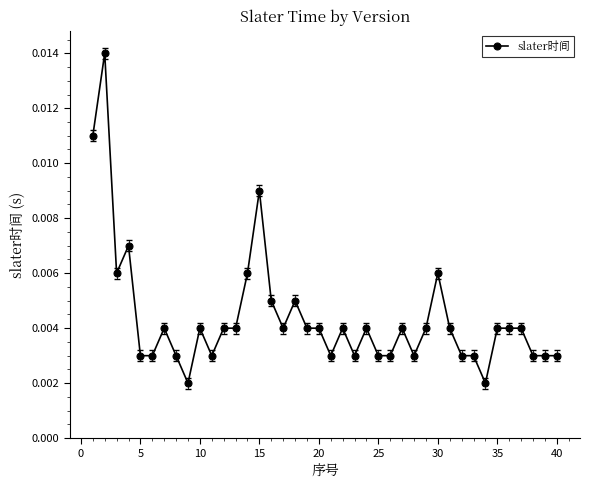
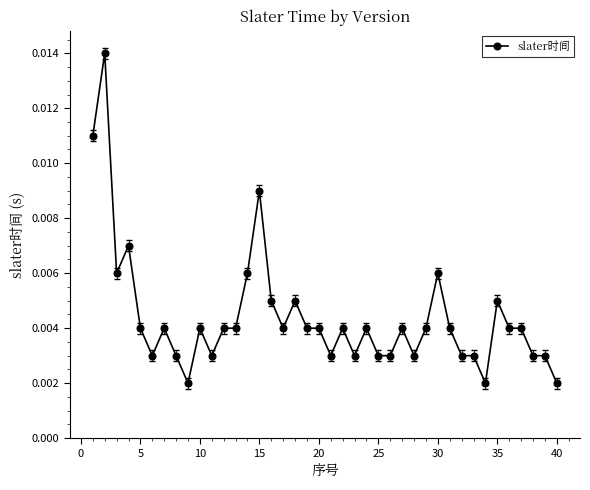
  {
    "slater时间": {
-     "5": 0.003,
+     "5": 0.004,
      "10": 0.004,
      "15": 0.009,
      "20": 0.004,
      "25": 0.003,
      "30": 0.006,
-     "35": 0.004,
-     "40": 0.003
+     "35": 0.005,
+     "40": 0.002
    }
  }
